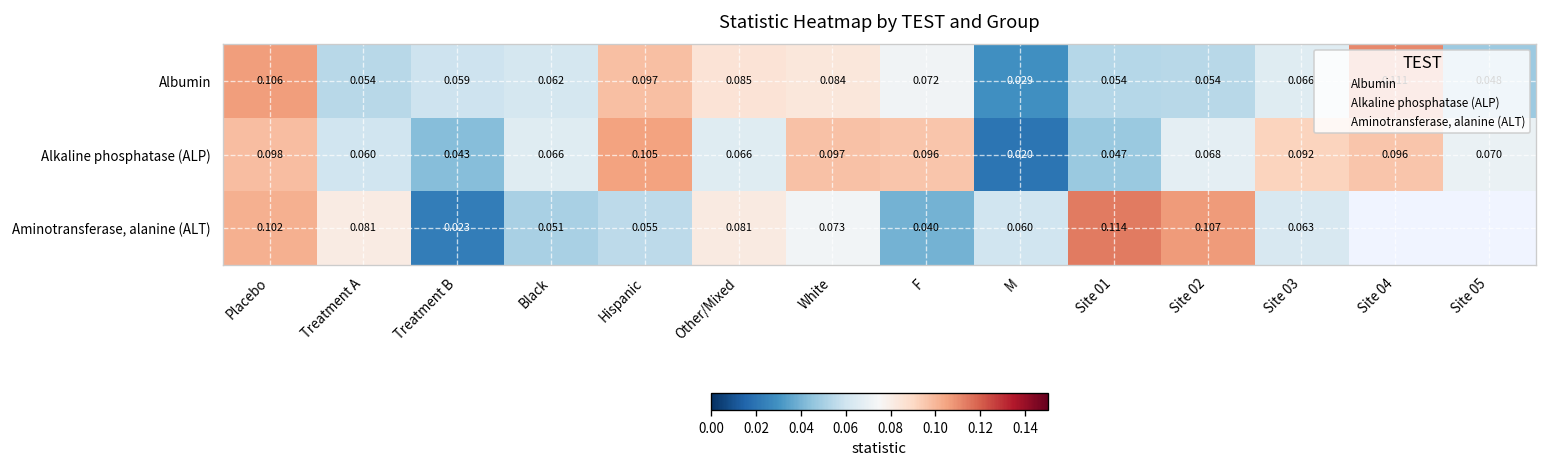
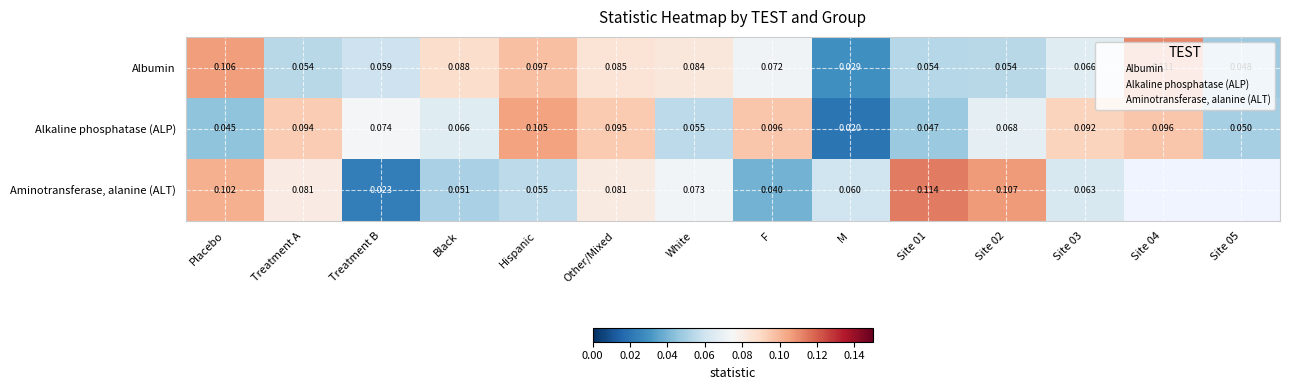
  {
    "Albumin": {
      "Placebo": 0.106,
      "Treatment A": 0.054,
      "Treatment B": 0.059,
-     "Black": 0.062,
+     "Black": 0.088,
      "Hispanic": 0.097,
      "Other/Mixed": 0.085,
      "White": 0.084,
      "F": 0.072,
      "M": 0.029,
      "Site 01": 0.054,
      "Site 02": 0.054
    },
    "Alkaline phosphatase (ALP)": {
-     "Placebo": 0.098,
-     "Treatment A": 0.060,
-     "Treatment B": 0.043,
+     "Placebo": 0.045,
+     "Treatment A": 0.094,
+     "Treatment B": 0.074,
      "Black": 0.066,
      "Hispanic": 0.105,
-     "Other/Mixed": 0.066,
-     "White": 0.097,
+     "Other/Mixed": 0.095,
+     "White": 0.055,
      "F": 0.096,
      "M": 0.020,
      "Site 01": 0.047,
      "Site 02": 0.068,
      "Site 03": 0.092,
      "Site 04": 0.096,
-     "Site 05": 0.070
+     "Site 05": 0.050
    },
    "Aminotransferase, alanine (ALT)": {
      "Placebo": 0.102,
      "Treatment A": 0.081,
      "Treatment B": 0.023,
      "Black": 0.051,
      "Hispanic": 0.055,
      "Other/Mixed": 0.081,
      "White": 0.073,
      "F": 0.040,
      "M": 0.060,
      "Site 01": 0.114,
      "Site 02": 0.107,
      "Site 03": 0.063
    }
  }
